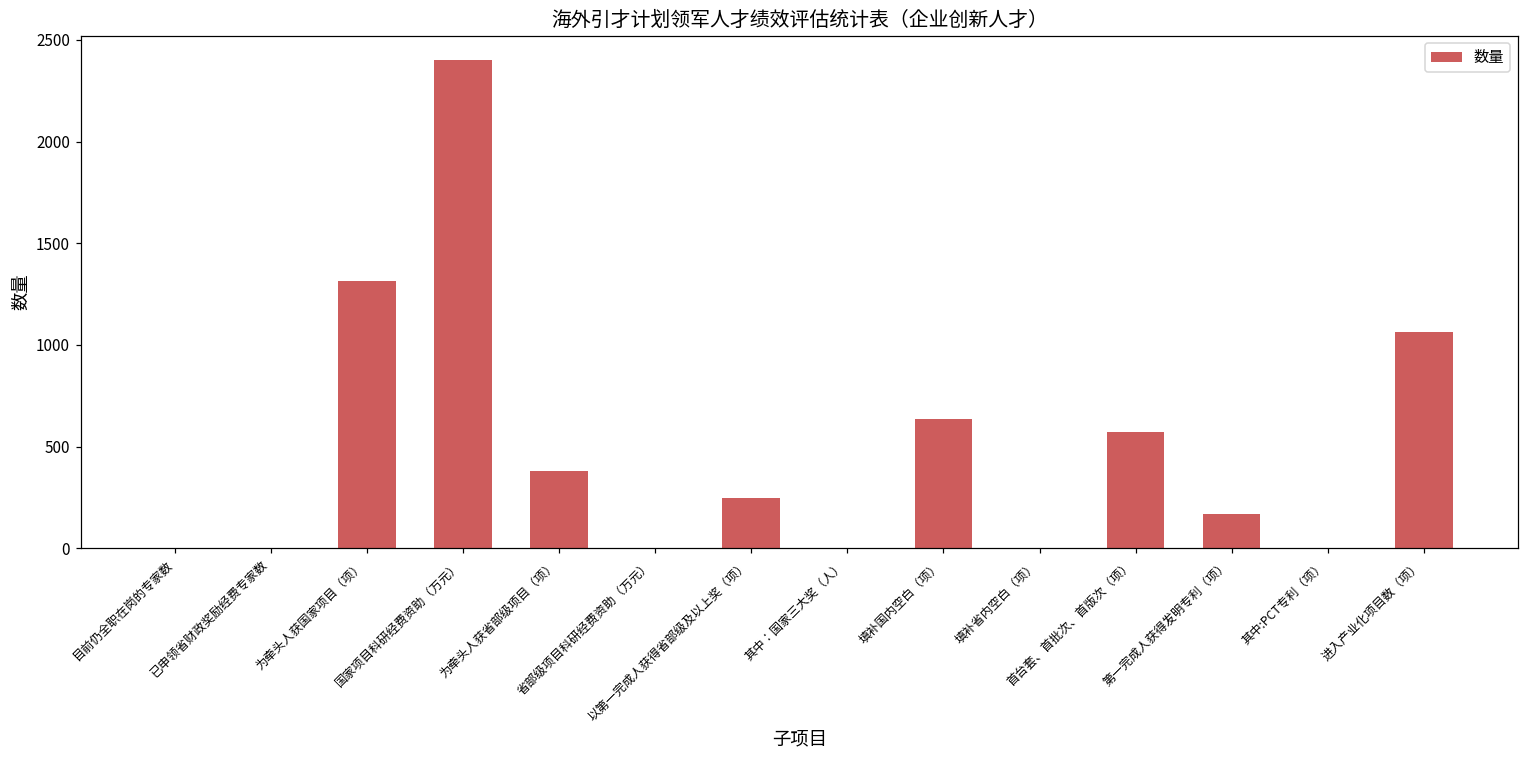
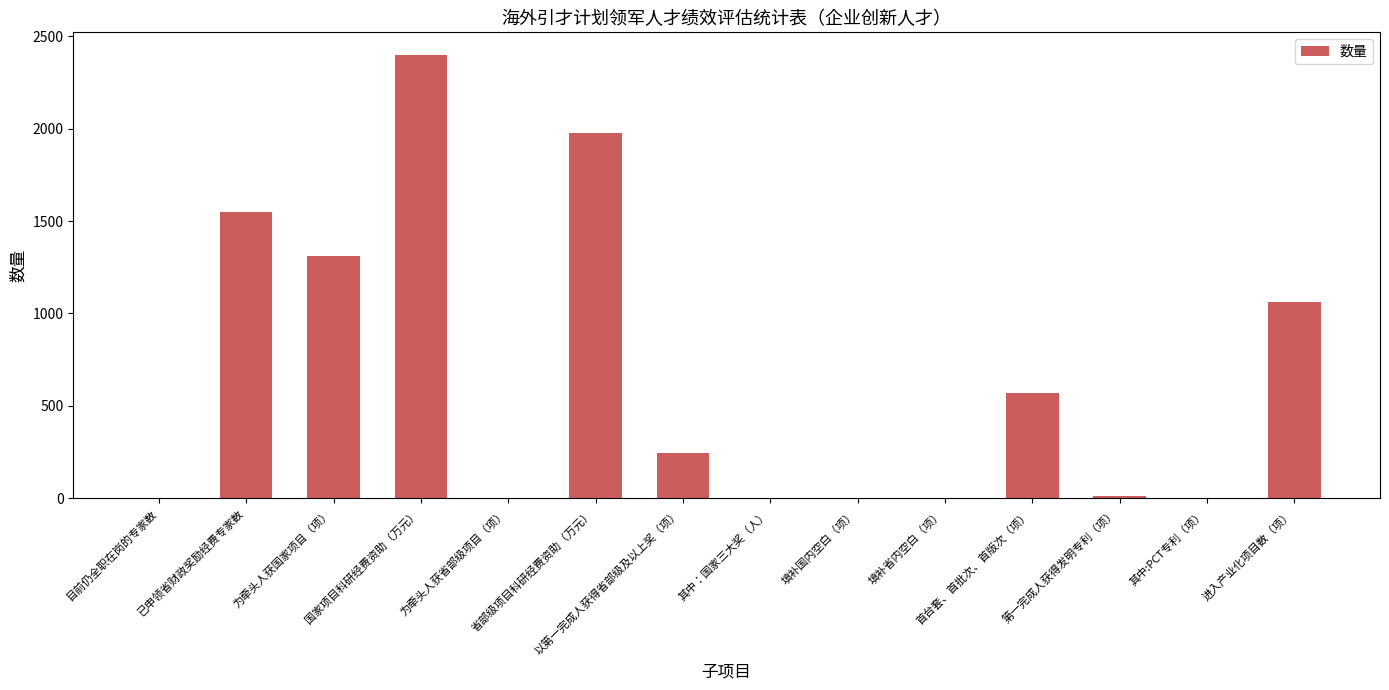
  {
-   "已申领省财政奖励经费专家数": 0,
+   "已申领省财政奖励经费专家数": 1550,
    "为牵头人获国家项目（项）": 1310,
    "国家项目科研经费资助（万元）": 2400,
-   "为牵头人获省部级项目（项）": 380,
-   "省部级项目科研经费资助（万元）": 0,
+   "为牵头人获省部级项目（项）": 0,
+   "省部级项目科研经费资助（万元）": 1980,
    "以第一完成人获得省部级及以上奖（项）": 250,
    "其中：国家三大奖（人）": 0,
-   "填补国内空白（项）": 640,
+   "填补国内空白（项）": 0,
    "填补省内空白（项）": 0,
    "首台套、首批次、首版次（项）": 570,
-   "第一完成人获得发明专利（项）": 170,
+   "第一完成人获得发明专利（项）": 10,
    "其中:PCT专利（项）": 0,
    "进入产业化项目数（项）": 1060
  }
